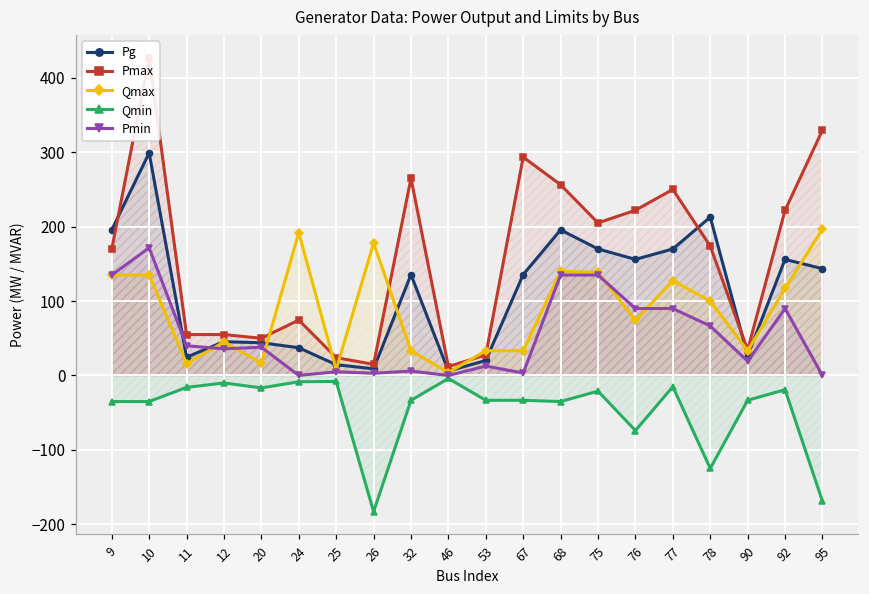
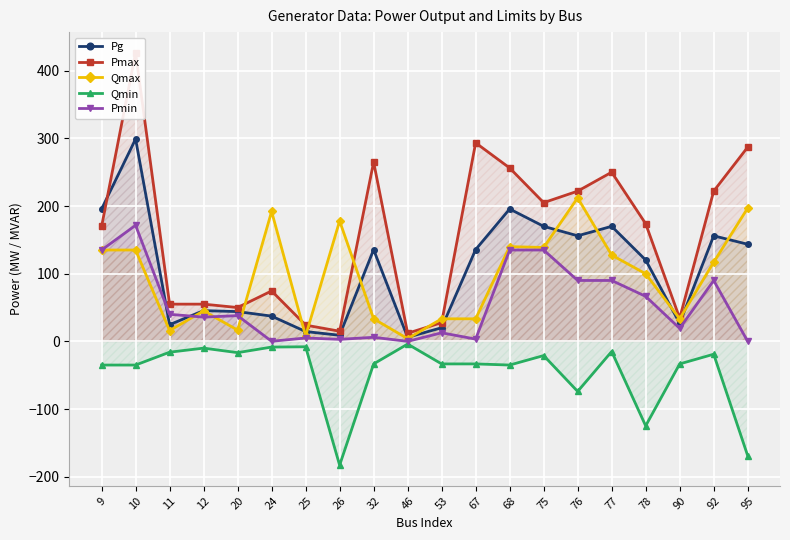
  {
    "Pg": {
      "9": 200,
      "10": 300,
      "11": 20,
      "20": 40,
      "24": 40,
      "25": 10,
      "26": 10,
      "32": 140,
      "53": 20,
      "67": 140,
      "68": 200,
      "75": 170,
      "76": 160,
      "77": 170,
-     "78": 210,
+     "78": 120,
      "90": 30,
      "92": 160,
      "95": 140
    },
    "Pmax": {
      "9": 170,
      "11": 60,
      "12": 60,
      "20": 50,
      "24": 70,
      "25": 20,
      "26": 20,
      "32": 270,
      "46": 10,
      "53": 30,
      "67": 290,
      "68": 260,
      "75": 210,
      "76": 220,
      "77": 250,
      "78": 170,
      "92": 220,
-     "95": 330
+     "95": 290
    },
    "Qmax": {
      "10": 140,
      "11": 20,
      "20": 20,
      "24": 190,
      "26": 180,
      "32": 30,
      "53": 30,
      "67": 30,
      "68": 140,
-     "76": 70,
+     "76": 210,
      "77": 130,
      "78": 100,
      "92": 120,
      "95": 200
    },
    "Pmin": {
      "10": 170,
      "11": 40,
      "12": 40,
      "20": 40,
      "32": 10,
      "53": 10,
      "68": 140,
      "76": 90,
      "77": 90,
      "78": 70,
      "90": 20,
      "92": 90
    }
  }
